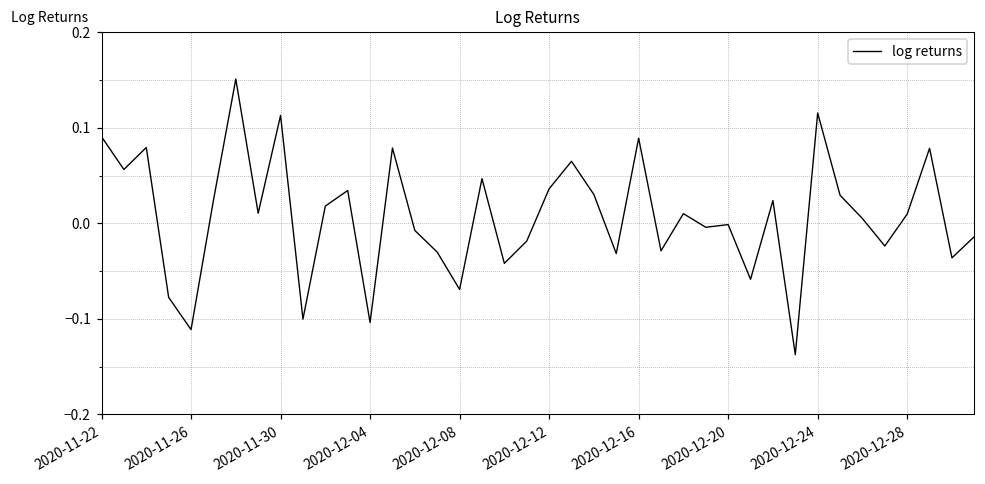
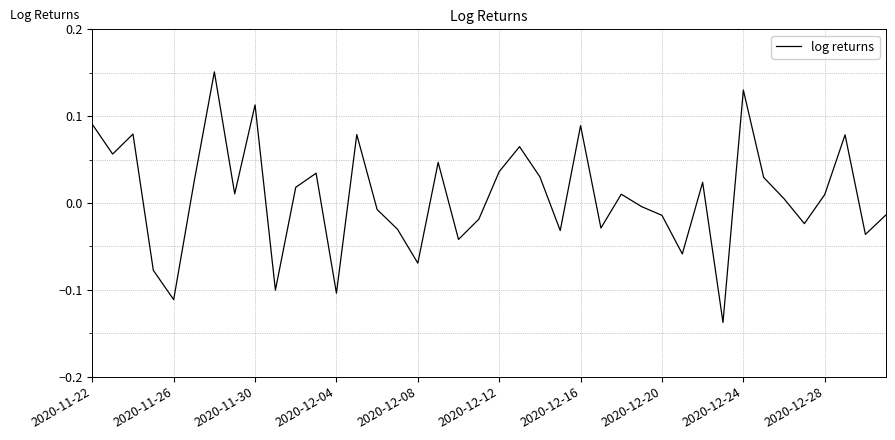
  {
    "2020-11-22": 0.09,
    "2020-11-26": -0.11,
    "2020-11-30": 0.11,
    "2020-12-04": -0.10,
    "2020-12-08": -0.07,
    "2020-12-12": 0.04,
    "2020-12-16": 0.09,
-   "2020-12-20": 0.00,
-   "2020-12-24": 0.12,
+   "2020-12-20": -0.01,
+   "2020-12-24": 0.13,
    "2020-12-28": 0.01
  }
